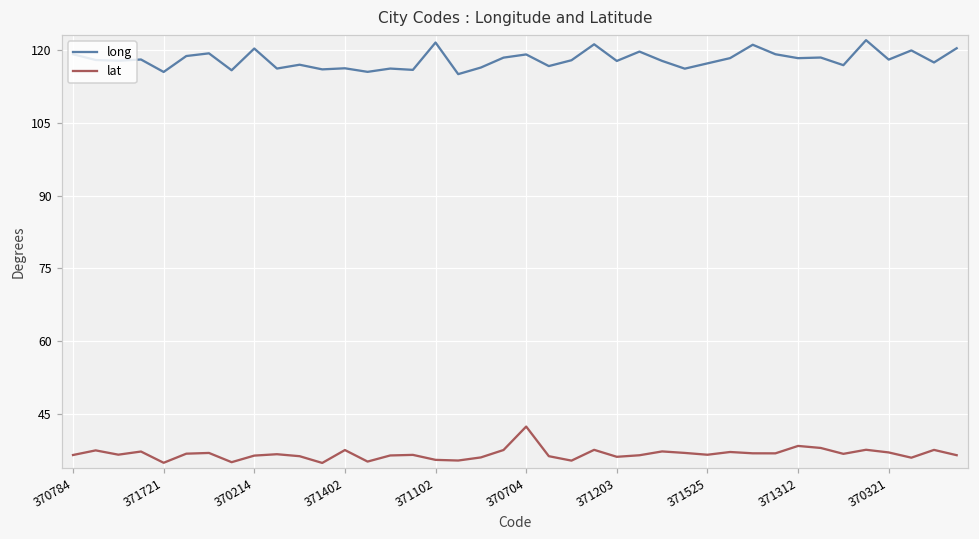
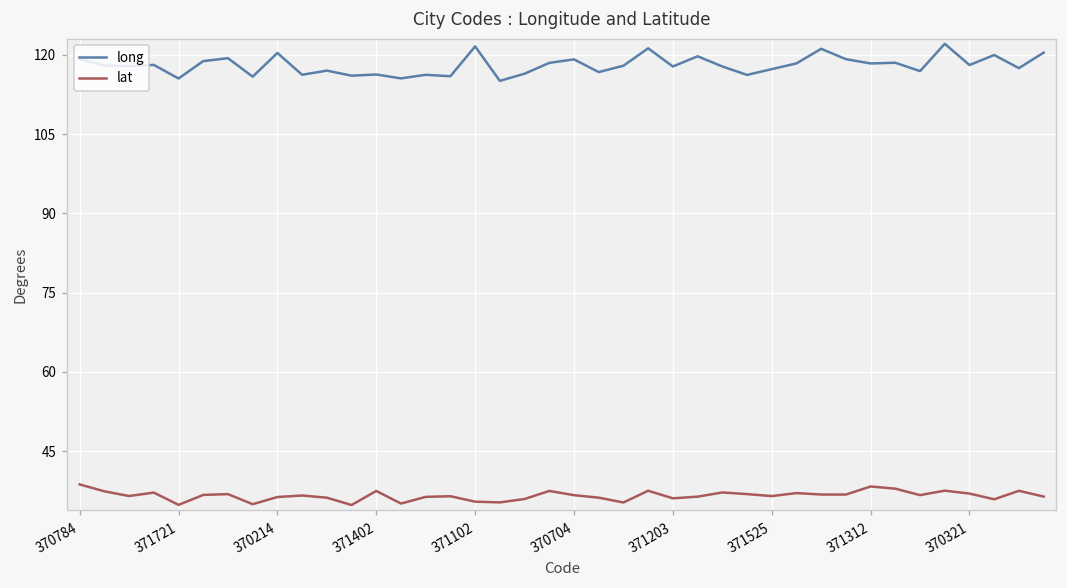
  {
    "long": {
      "371721": 116,
      "370214": 120,
      "371402": 116,
      "371102": 122,
      "370704": 119,
      "371203": 118,
      "371525": 117,
      "371312": 118,
      "370321": 118
    },
    "lat": {
-     "370784": 36,
+     "370784": 39,
      "371721": 35,
      "370214": 36,
      "371402": 37,
      "371102": 35,
-     "370704": 42,
+     "370704": 37,
      "371203": 36,
      "371525": 36,
      "371312": 38,
      "370321": 37
    }
  }
